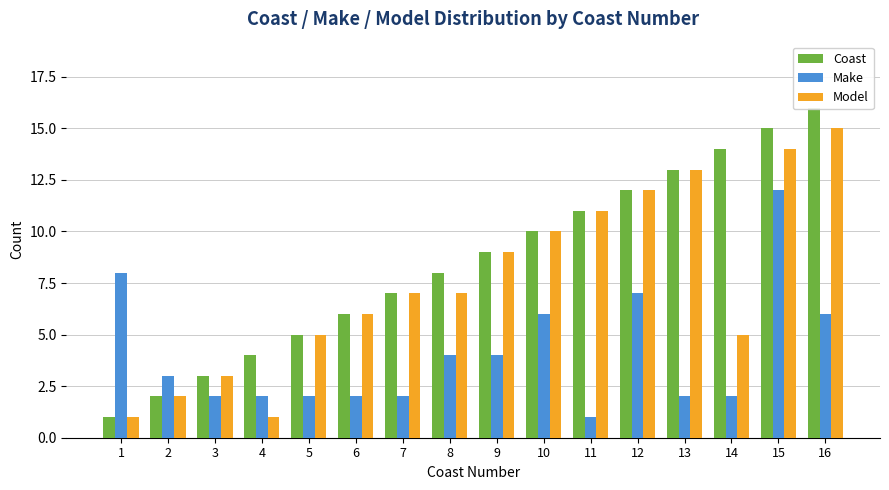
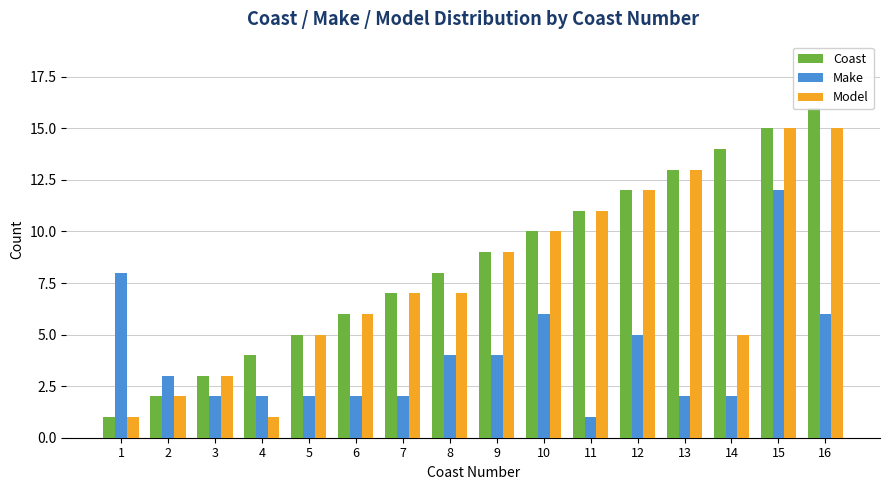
  {
    "Coast": {
      "1": 1,
      "2": 2,
      "3": 3,
      "4": 4,
      "5": 5,
      "6": 6,
      "7": 7,
      "8": 8,
      "9": 9,
      "10": 10,
      "11": 11,
      "12": 12,
      "13": 13,
      "14": 14,
      "15": 15
    },
    "Make": {
      "1": 8,
      "2": 3,
      "3": 2,
      "4": 2,
      "5": 2,
      "6": 2,
      "7": 2,
      "8": 4,
      "9": 4,
      "10": 6,
      "11": 1,
-     "12": 7,
+     "12": 5,
      "13": 2,
      "14": 2,
      "15": 12,
      "16": 6
    },
    "Model": {
      "1": 1,
      "2": 2,
      "3": 3,
      "4": 1,
      "5": 5,
      "6": 6,
      "7": 7,
      "8": 7,
      "9": 9,
      "10": 10,
      "11": 11,
      "12": 12,
      "13": 13,
      "14": 5,
-     "15": 14,
+     "15": 15,
      "16": 15
    }
  }
